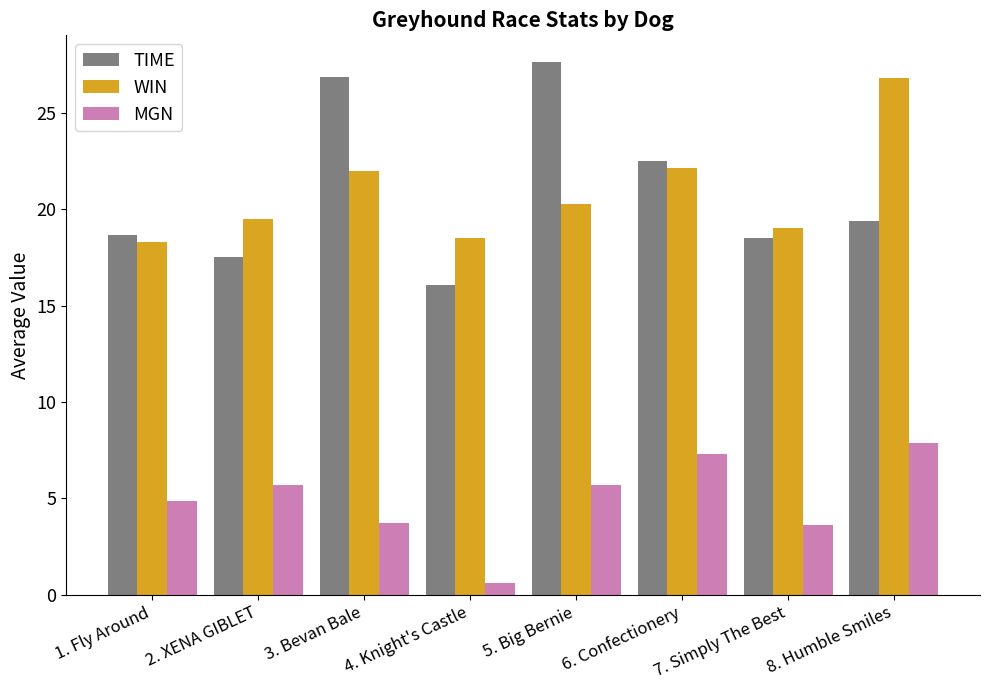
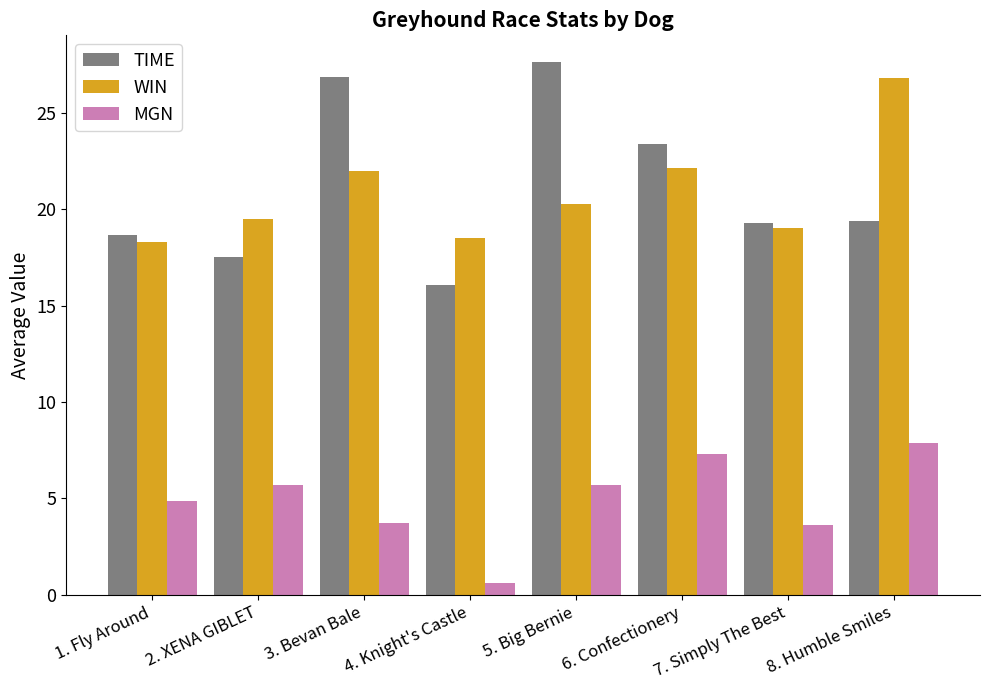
  {
    "TIME": {
      "1. Fly Around": 18.7,
      "2. XENA GIBLET": 17.5,
      "3. Bevan Bale": 26.9,
      "4. Knight's Castle": 16.1,
      "5. Big Bernie": 27.7,
-     "6. Confectionery": 22.5,
-     "7. Simply The Best": 18.5,
+     "6. Confectionery": 23.4,
+     "7. Simply The Best": 19.3,
      "8. Humble Smiles": 19.4
    },
    "WIN": {
      "1. Fly Around": 18.3,
      "2. XENA GIBLET": 19.5,
      "3. Bevan Bale": 22.0,
      "4. Knight's Castle": 18.5,
      "5. Big Bernie": 20.3,
      "6. Confectionery": 22.2,
      "7. Simply The Best": 19.1,
      "8. Humble Smiles": 26.8
    },
    "MGN": {
      "1. Fly Around": 4.9,
      "2. XENA GIBLET": 5.7,
      "3. Bevan Bale": 3.7,
      "4. Knight's Castle": 0.6,
      "5. Big Bernie": 5.7,
      "6. Confectionery": 7.3,
      "7. Simply The Best": 3.6,
      "8. Humble Smiles": 7.9
    }
  }
